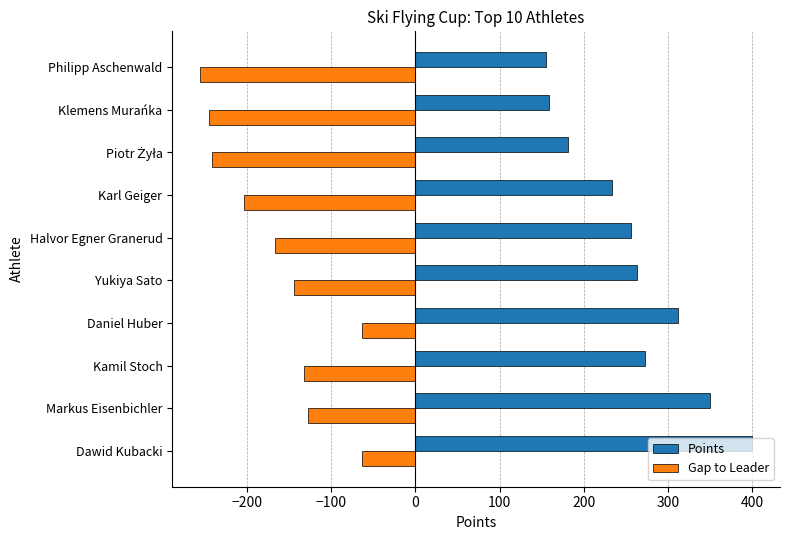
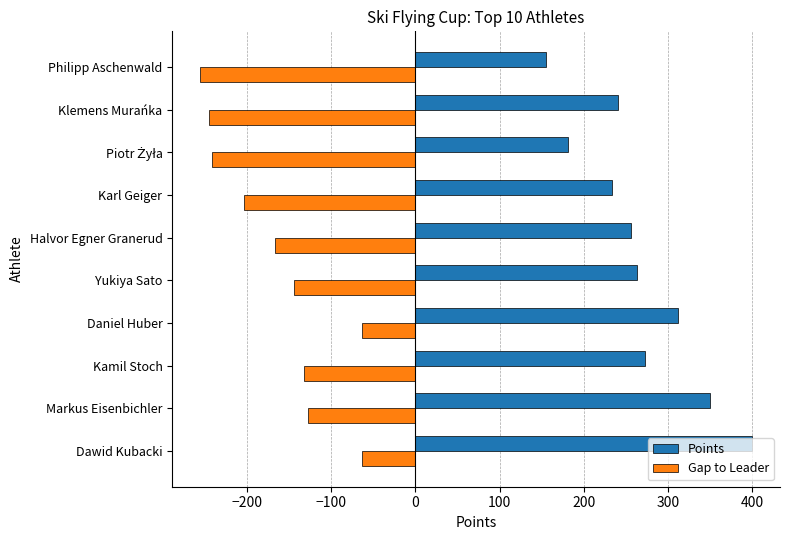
  {
    "Points": {
      "Philipp Aschenwald": 160,
-     "Klemens Murańka": 160,
+     "Klemens Murańka": 240,
      "Piotr Żyła": 180,
      "Karl Geiger": 230,
      "Halvor Egner Granerud": 260,
      "Yukiya Sato": 260,
      "Daniel Huber": 310,
      "Kamil Stoch": 270,
      "Markus Eisenbichler": 350
    },
    "Gap to Leader": {
      "Philipp Aschenwald": -260,
      "Klemens Murańka": -250,
      "Piotr Żyła": -240,
      "Karl Geiger": -200,
      "Halvor Egner Granerud": -170,
      "Yukiya Sato": -140,
      "Daniel Huber": -60,
      "Kamil Stoch": -130,
      "Markus Eisenbichler": -130,
      "Dawid Kubacki": -60
    }
  }
